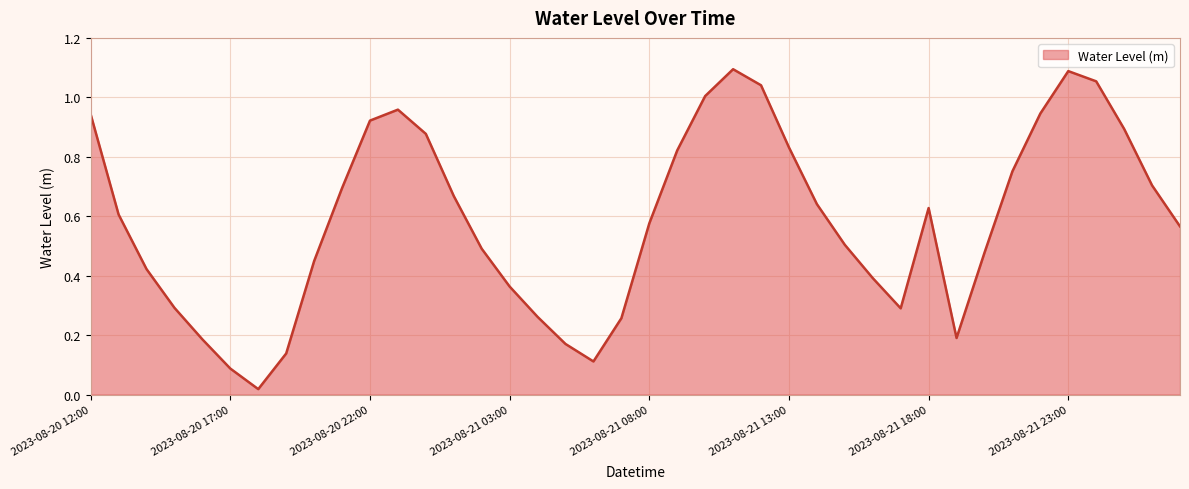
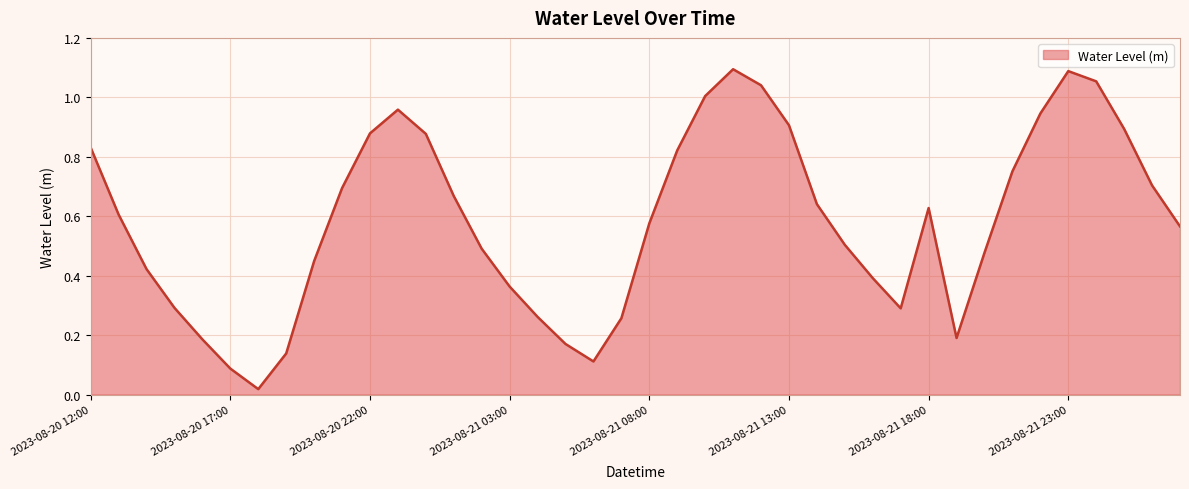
  {
-   "2023-08-20 12:00": 0.94,
+   "2023-08-20 12:00": 0.83,
    "2023-08-20 17:00": 0.09,
-   "2023-08-20 22:00": 0.92,
+   "2023-08-20 22:00": 0.88,
    "2023-08-21 03:00": 0.36,
    "2023-08-21 08:00": 0.58,
-   "2023-08-21 13:00": 0.83,
+   "2023-08-21 13:00": 0.91,
    "2023-08-21 18:00": 0.63,
    "2023-08-21 23:00": 1.09
  }
